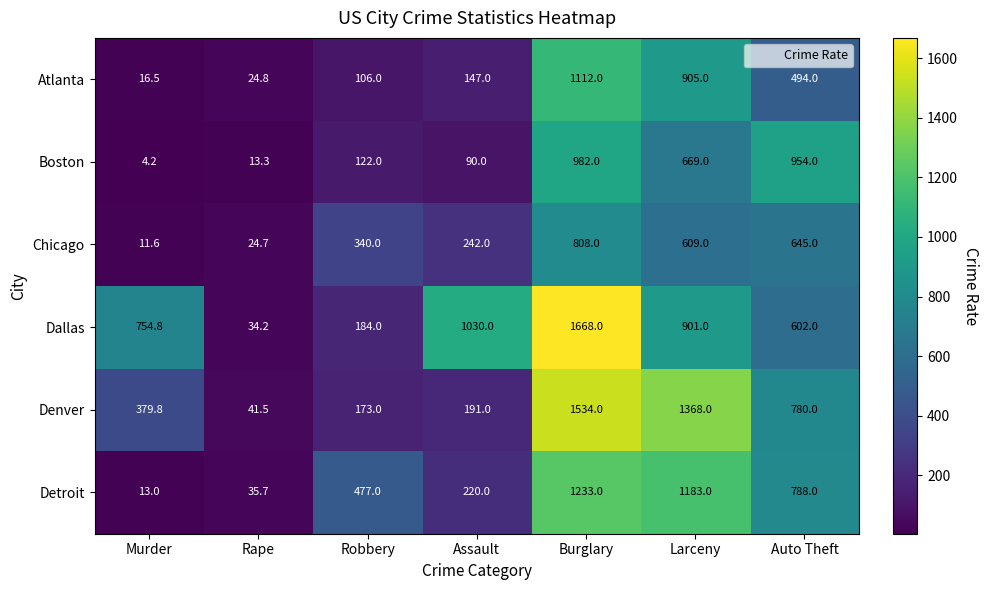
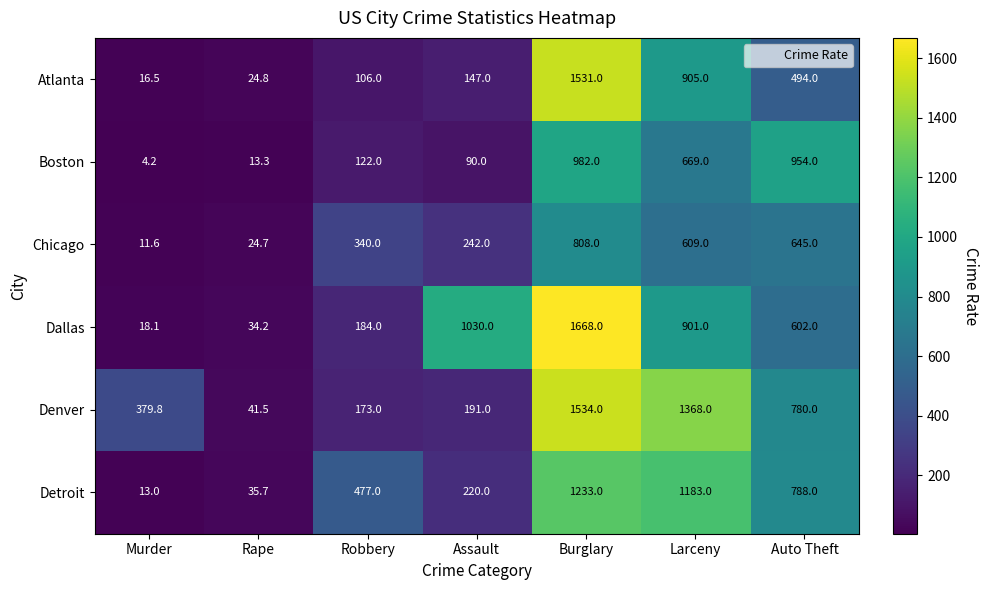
  {
    "Atlanta": {
      "Murder": 16.5,
      "Rape": 24.8,
      "Robbery": 106.0,
      "Assault": 147.0,
-     "Burglary": 1112.0,
+     "Burglary": 1531.0,
      "Larceny": 905.0,
      "Auto Theft": 494.0
    },
    "Boston": {
      "Murder": 4.2,
      "Rape": 13.3,
      "Robbery": 122.0,
      "Assault": 90.0,
      "Burglary": 982.0,
      "Larceny": 669.0,
      "Auto Theft": 954.0
    },
    "Chicago": {
      "Murder": 11.6,
      "Rape": 24.7,
      "Robbery": 340.0,
      "Assault": 242.0,
      "Burglary": 808.0,
      "Larceny": 609.0,
      "Auto Theft": 645.0
    },
    "Dallas": {
-     "Murder": 754.8,
+     "Murder": 18.1,
      "Rape": 34.2,
      "Robbery": 184.0,
      "Assault": 1030.0,
      "Burglary": 1668.0,
      "Larceny": 901.0,
      "Auto Theft": 602.0
    },
    "Denver": {
      "Murder": 379.8,
      "Rape": 41.5,
      "Robbery": 173.0,
      "Assault": 191.0,
      "Burglary": 1534.0,
      "Larceny": 1368.0,
      "Auto Theft": 780.0
    },
    "Detroit": {
      "Murder": 13.0,
      "Rape": 35.7,
      "Robbery": 477.0,
      "Assault": 220.0,
      "Burglary": 1233.0,
      "Larceny": 1183.0,
      "Auto Theft": 788.0
    }
  }
